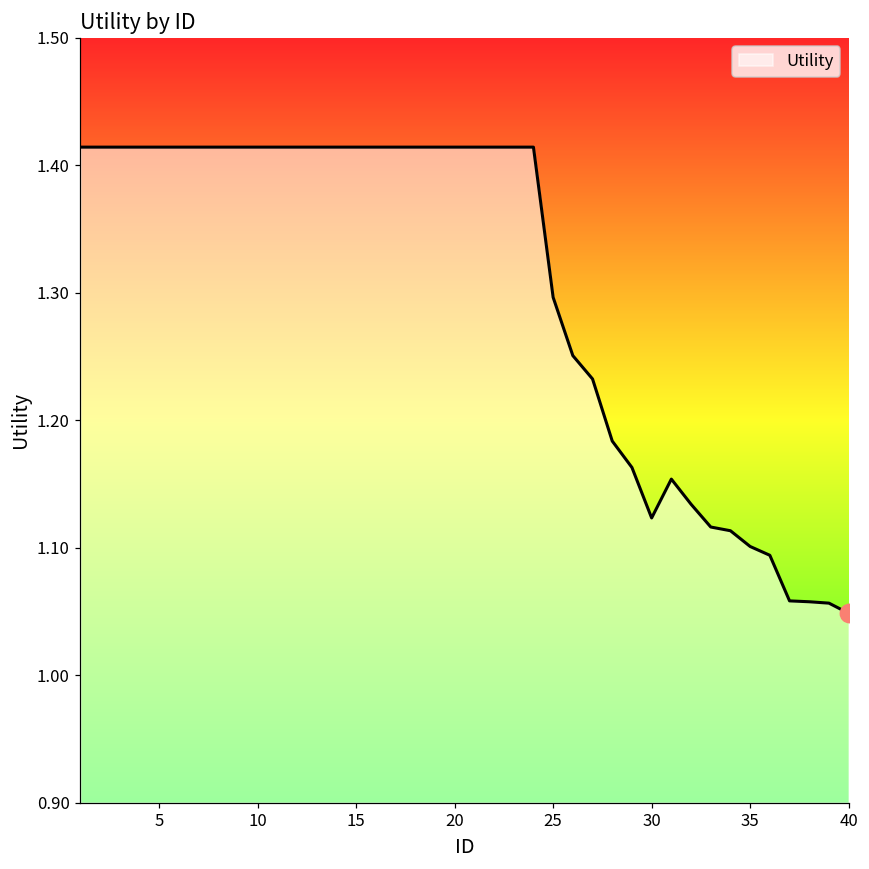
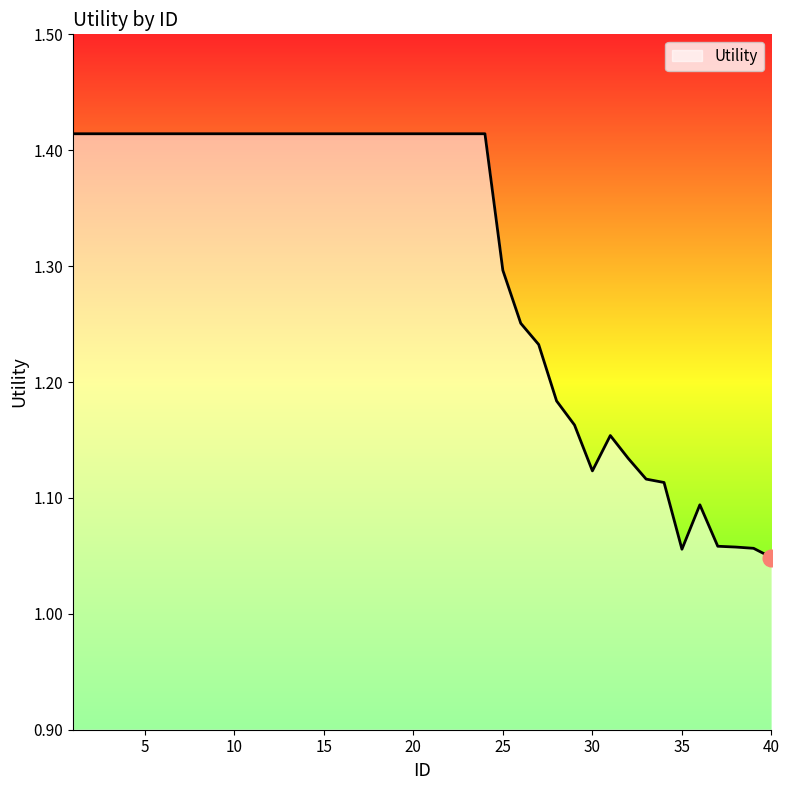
  {
    "Utility": {
      "5": 1.414,
      "10": 1.414,
      "15": 1.414,
      "20": 1.414,
      "25": 1.296,
      "30": 1.123,
-     "35": 1.101
+     "35": 1.056
    }
  }
